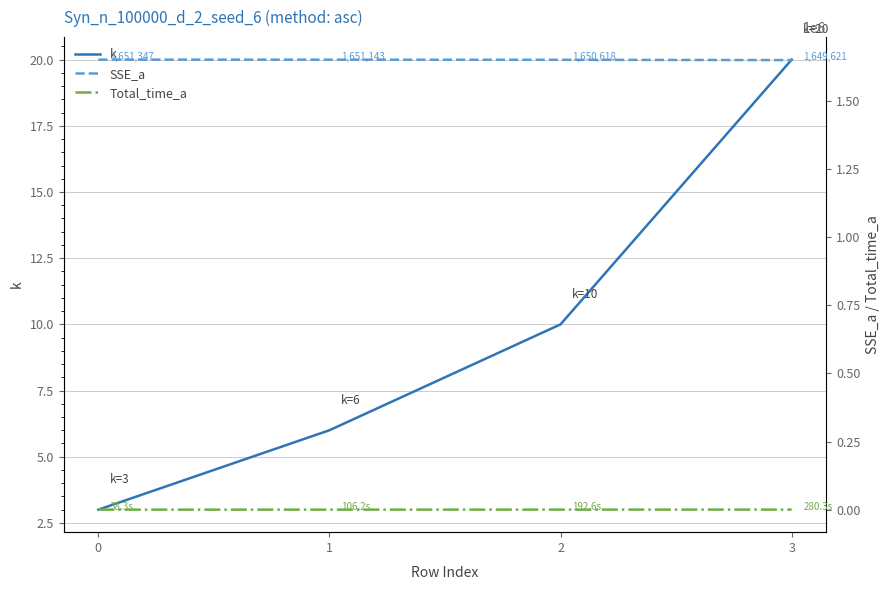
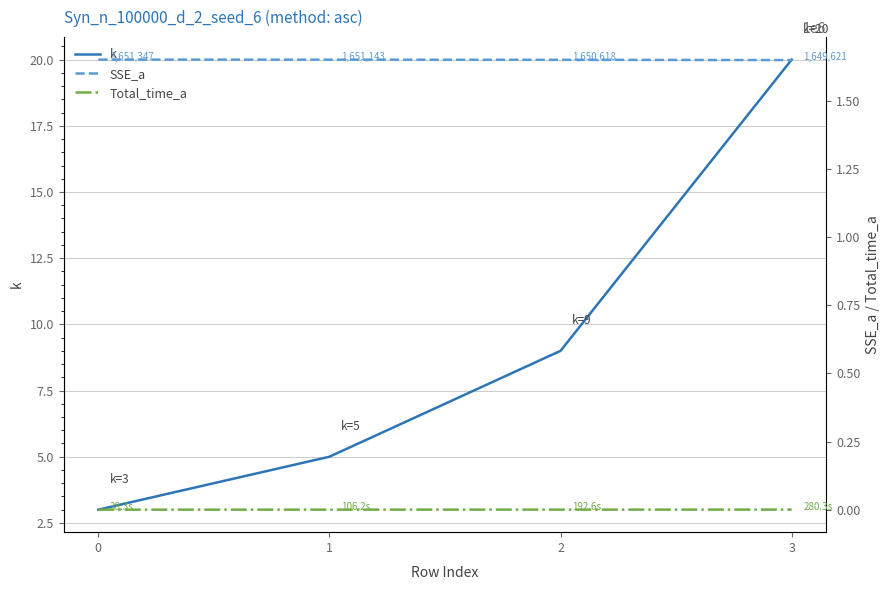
  {
    "k": {
-     "1": "6",
-     "2": "10"
+     "1": "5",
+     "2": "9"
    },
    "SSE_a": {
      "0": "1,651,347",
      "1": "1,651,143",
      "2": "1,650,618",
      "3": "1,649,621"
    },
    "Total_time_a": {
      "0": "38.3s",
      "1": "106.2s",
      "2": "192.6s",
      "3": "280.3s"
    }
  }
